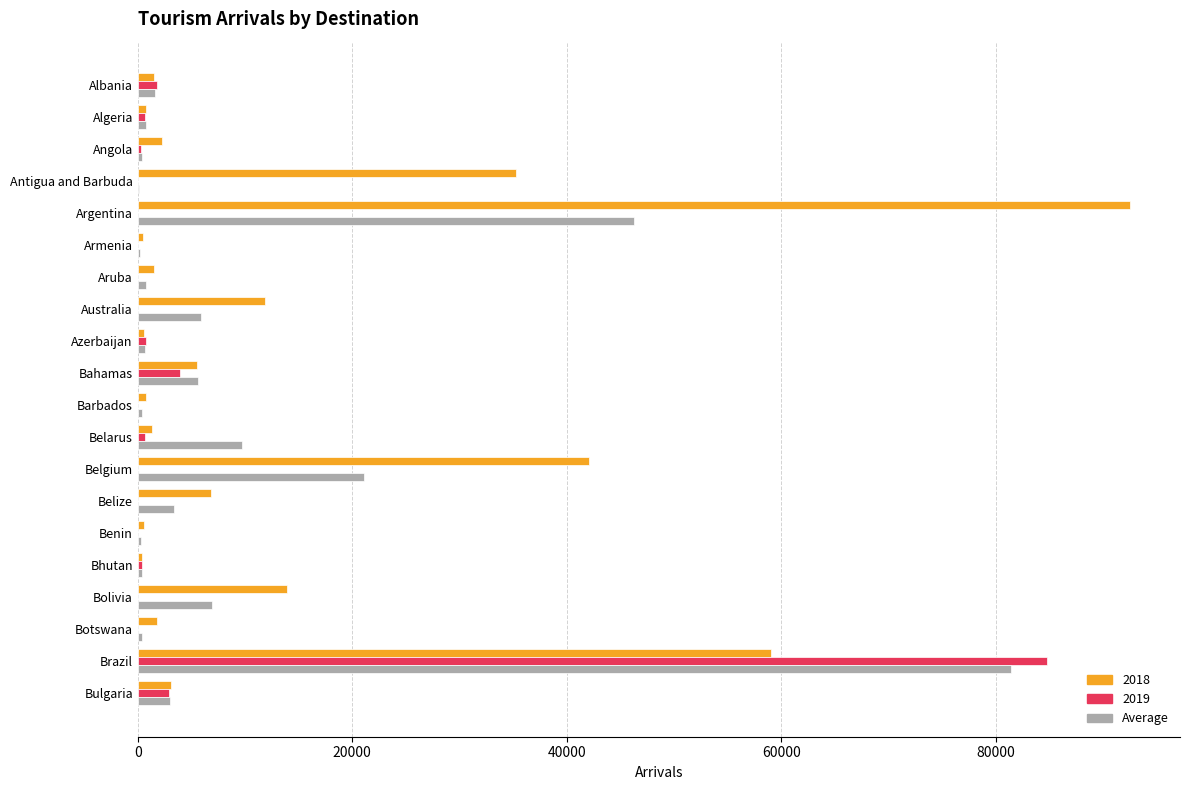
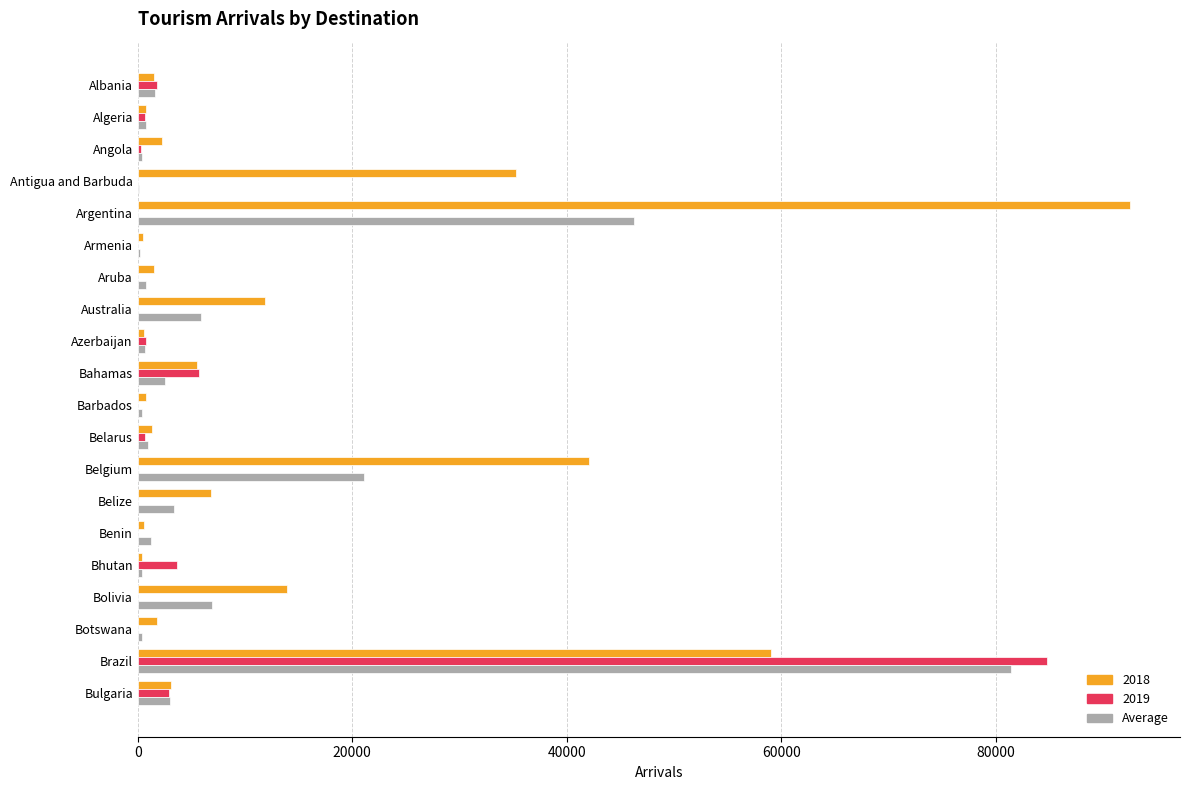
  {
    "2018": {
      "Albania": 1500,
      "Algeria": 700,
      "Angola": 2200,
      "Antigua and Barbuda": 35300,
      "Argentina": 92500,
      "Armenia": 500,
      "Aruba": 1500,
      "Australia": 11900,
      "Azerbaijan": 600,
      "Bahamas": 5500,
      "Barbados": 700,
      "Belarus": 1300,
      "Belgium": 42100,
      "Belize": 6800,
      "Benin": 600,
      "Bhutan": 400,
      "Bolivia": 13900,
      "Botswana": 1800,
      "Brazil": 59000,
      "Bulgaria": 3100
    },
    "2019": {
      "Albania": 1800,
      "Algeria": 700,
      "Angola": 300,
      "Antigua and Barbuda": 0,
      "Argentina": 0,
      "Armenia": 0,
      "Aruba": 0,
      "Australia": 0,
      "Azerbaijan": 800,
-     "Bahamas": 4000,
+     "Bahamas": 5700,
      "Barbados": 0,
      "Belarus": 700,
      "Belgium": 0,
      "Belize": 0,
      "Benin": 0,
-     "Bhutan": 400,
+     "Bhutan": 3600,
      "Bolivia": 0,
      "Botswana": 0,
      "Brazil": 84800,
      "Bulgaria": 2900
    },
    "Average": {
      "Albania": 1600,
      "Algeria": 700,
      "Angola": 400,
      "Argentina": 46300,
      "Armenia": 200,
      "Aruba": 700,
      "Australia": 5900,
      "Azerbaijan": 700,
-     "Bahamas": 5600,
+     "Bahamas": 2500,
      "Barbados": 400,
-     "Belarus": 9700,
+     "Belarus": 1000,
      "Belgium": 21100,
      "Belize": 3400,
-     "Benin": 300,
+     "Benin": 1200,
      "Bhutan": 400,
      "Bolivia": 7000,
      "Botswana": 400,
      "Brazil": 81400,
      "Bulgaria": 3000
    }
  }
